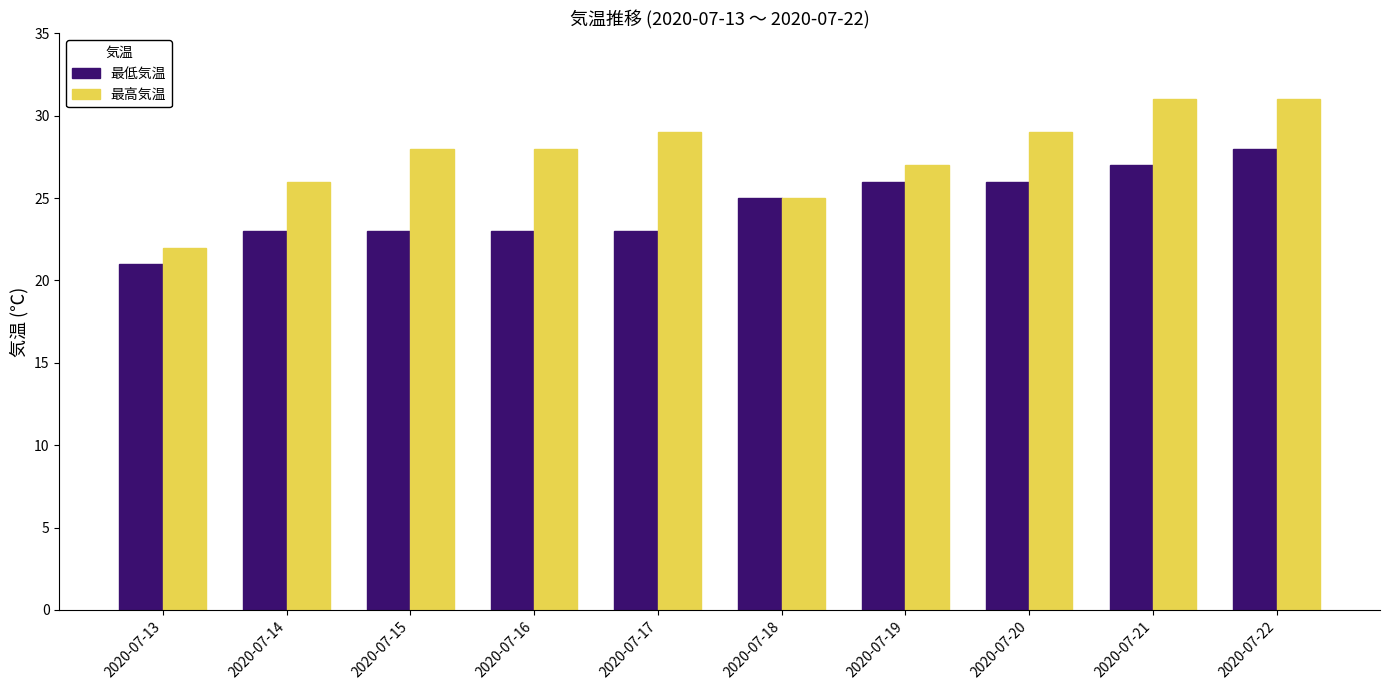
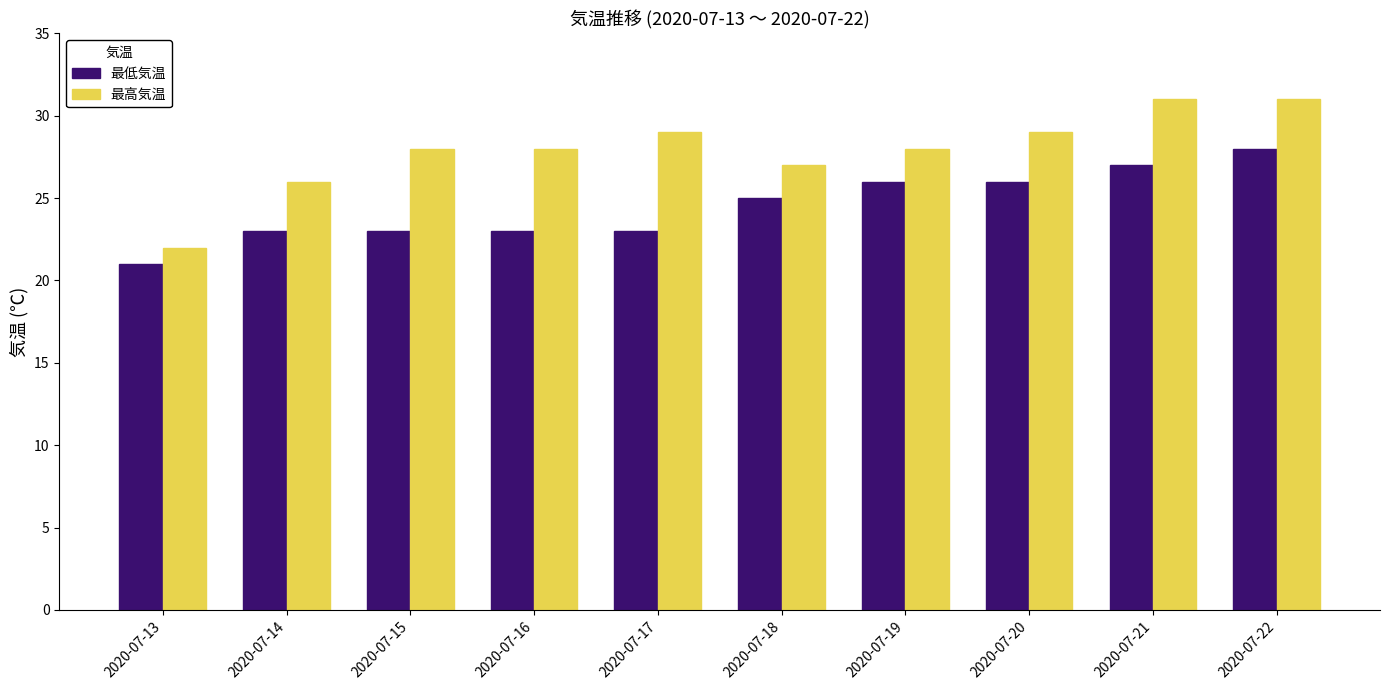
  {
    "最低気温": {
      "2020-07-13": 21,
      "2020-07-14": 23,
      "2020-07-15": 23,
      "2020-07-16": 23,
      "2020-07-17": 23,
      "2020-07-18": 25,
      "2020-07-19": 26,
      "2020-07-20": 26,
      "2020-07-21": 27,
      "2020-07-22": 28
    },
    "最高気温": {
      "2020-07-13": 22,
      "2020-07-14": 26,
      "2020-07-15": 28,
      "2020-07-16": 28,
      "2020-07-17": 29,
-     "2020-07-18": 25,
-     "2020-07-19": 27,
+     "2020-07-18": 27,
+     "2020-07-19": 28,
      "2020-07-20": 29,
      "2020-07-21": 31,
      "2020-07-22": 31
    }
  }
